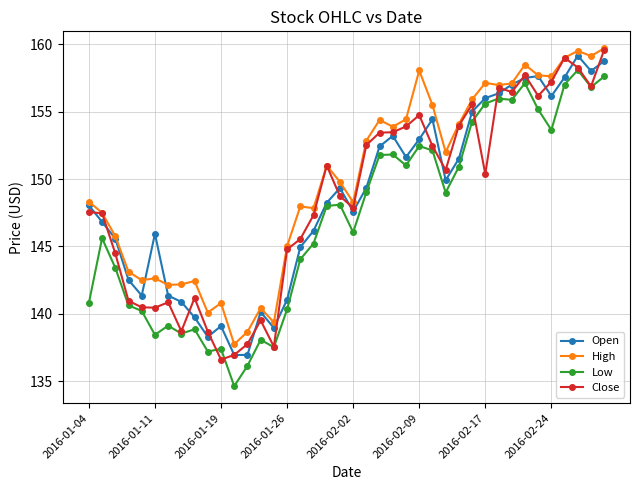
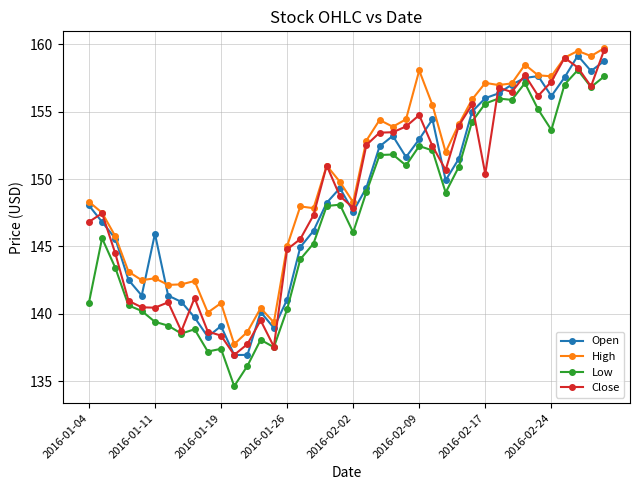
  {
    "Open": {
      "2016-01-04": 148.1,
      "2016-01-11": 145.9,
      "2016-01-19": 139.1,
      "2016-01-26": 141.1,
      "2016-02-02": 147.6,
      "2016-02-09": 153.0,
      "2016-02-17": 156.0,
      "2016-02-24": 156.2
    },
    "High": {
      "2016-01-04": 148.3,
      "2016-01-11": 142.6,
      "2016-01-19": 140.8,
      "2016-01-26": 145.0,
      "2016-02-02": 148.3,
      "2016-02-09": 158.1,
      "2016-02-17": 157.1,
      "2016-02-24": 157.6
    },
    "Low": {
      "2016-01-04": 140.8,
-     "2016-01-11": 138.5,
+     "2016-01-11": 139.4,
      "2016-01-19": 137.4,
      "2016-01-26": 140.3,
      "2016-02-02": 146.1,
      "2016-02-09": 152.5,
      "2016-02-17": 155.6,
      "2016-02-24": 153.6
    },
    "Close": {
-     "2016-01-04": 147.6,
+     "2016-01-04": 146.8,
      "2016-01-11": 140.5,
-     "2016-01-19": 136.6,
+     "2016-01-19": 138.4,
      "2016-01-26": 144.8,
      "2016-02-02": 147.9,
      "2016-02-09": 154.7,
      "2016-02-17": 150.4,
      "2016-02-24": 157.2
    }
  }
